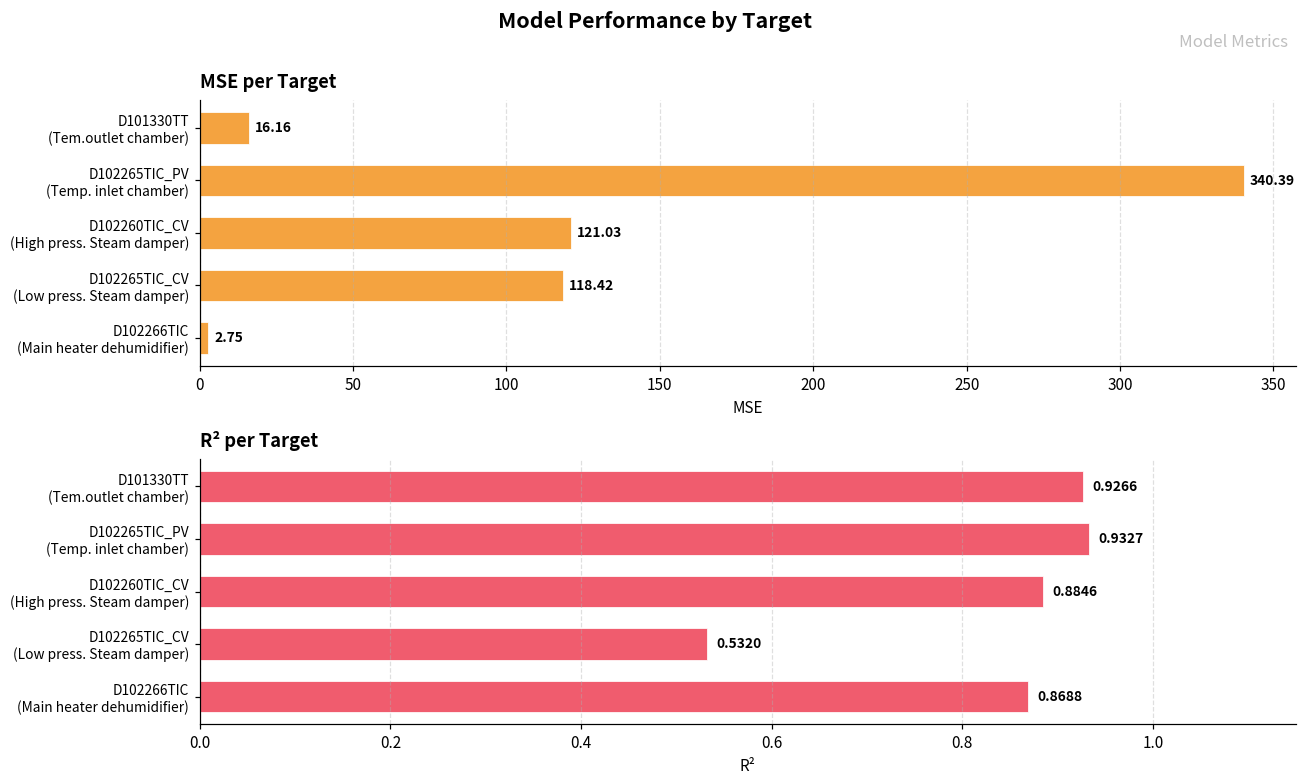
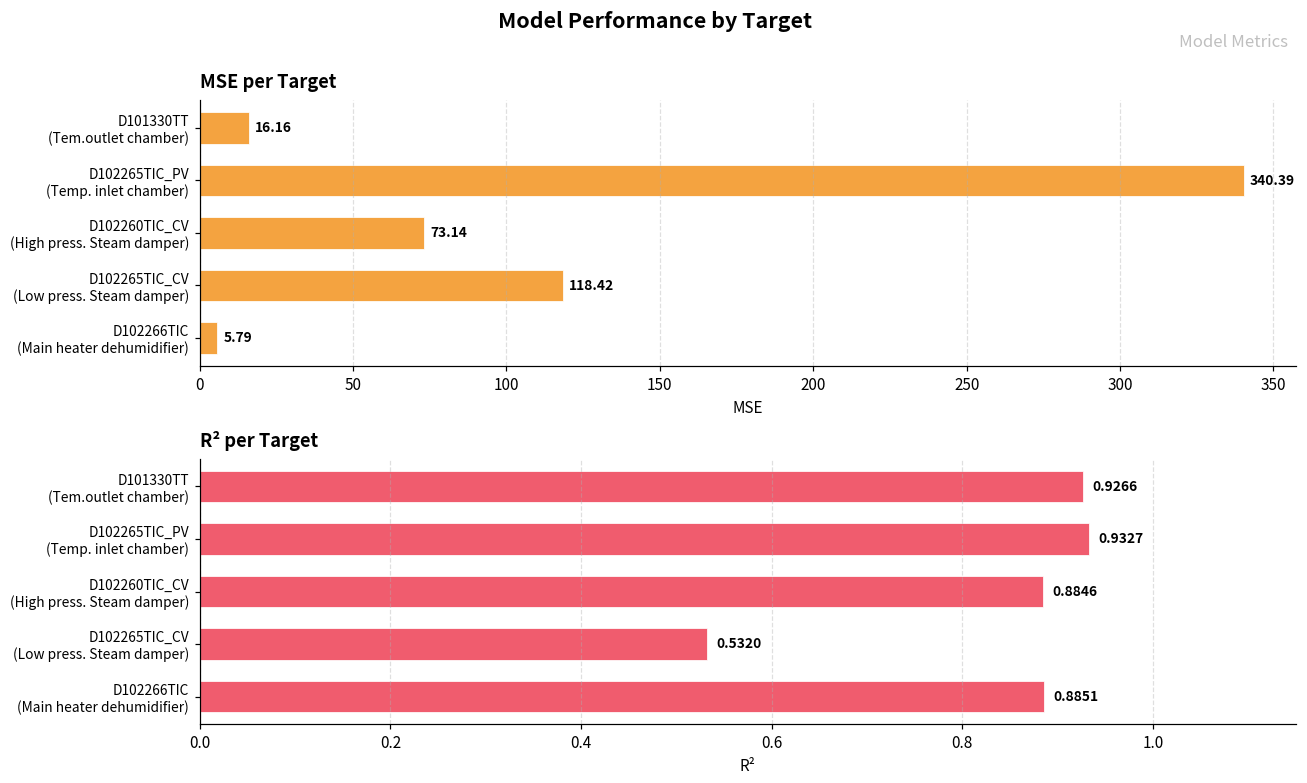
  {
    "MSE per Target": {
      "D101330TT (Tem.outlet chamber)": 16.16,
      "D102265TIC_PV (Temp. inlet chamber)": 340.39,
-     "D102260TIC_CV (High press. Steam damper)": 121.03,
+     "D102260TIC_CV (High press. Steam damper)": 73.14,
      "D102265TIC_CV (Low press. Steam damper)": 118.42,
-     "D102266TIC (Main heater dehumidifier)": 2.75
+     "D102266TIC (Main heater dehumidifier)": 5.79
    },
    "R² per Target": {
      "D101330TT (Tem.outlet chamber)": 0.9266,
      "D102265TIC_PV (Temp. inlet chamber)": 0.9327,
      "D102260TIC_CV (High press. Steam damper)": 0.8846,
      "D102265TIC_CV (Low press. Steam damper)": 0.5320,
-     "D102266TIC (Main heater dehumidifier)": 0.8688
+     "D102266TIC (Main heater dehumidifier)": 0.8851
    }
  }
